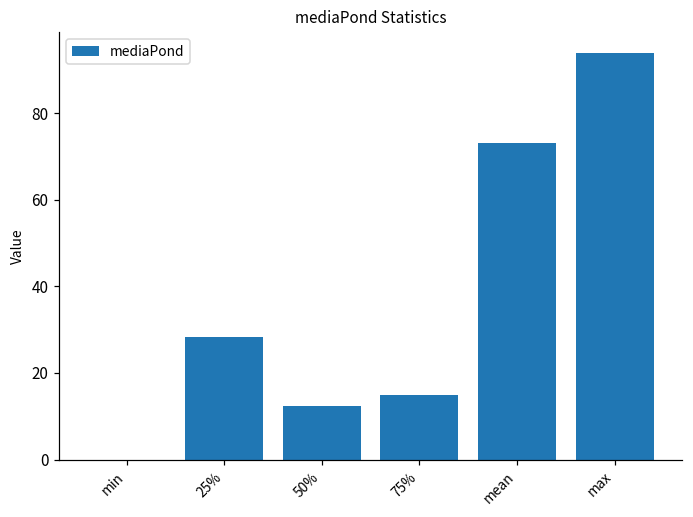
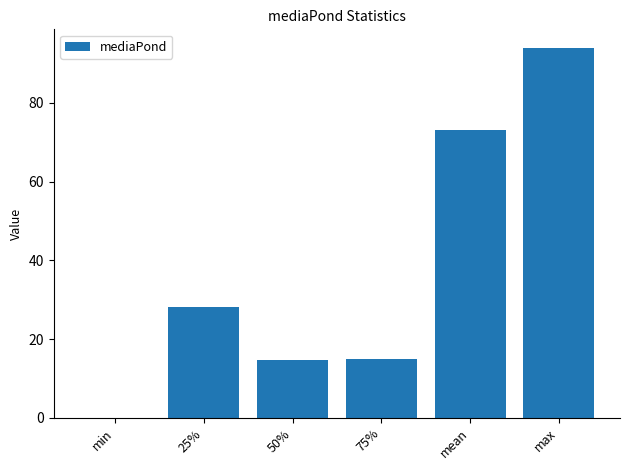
  {
    "min": 0,
    "25%": 28,
-   "50%": 12,
+   "50%": 15,
    "75%": 15,
    "mean": 73,
    "max": 94
  }
